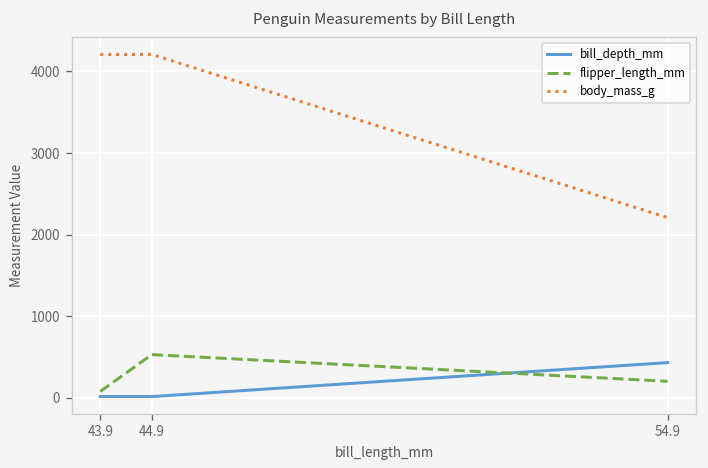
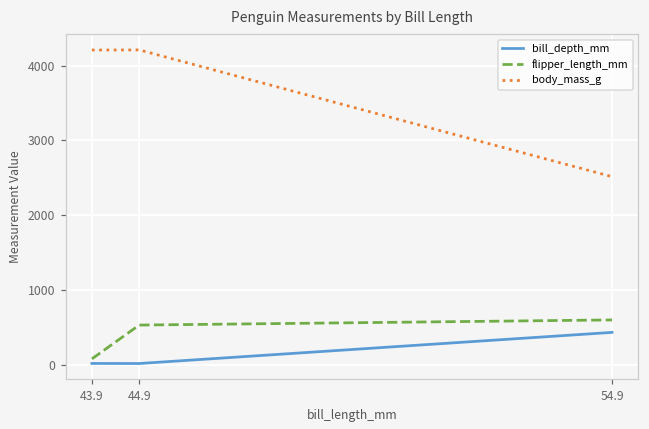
  {
    "bill_depth_mm": {
      "43.9": 0,
      "44.9": 0,
      "54.9": 400
    },
    "flipper_length_mm": {
      "43.9": 100,
      "44.9": 500,
-     "54.9": 200
+     "54.9": 600
    },
    "body_mass_g": {
      "43.9": 4200,
      "44.9": 4200,
-     "54.9": 2200
+     "54.9": 2500
    }
  }
